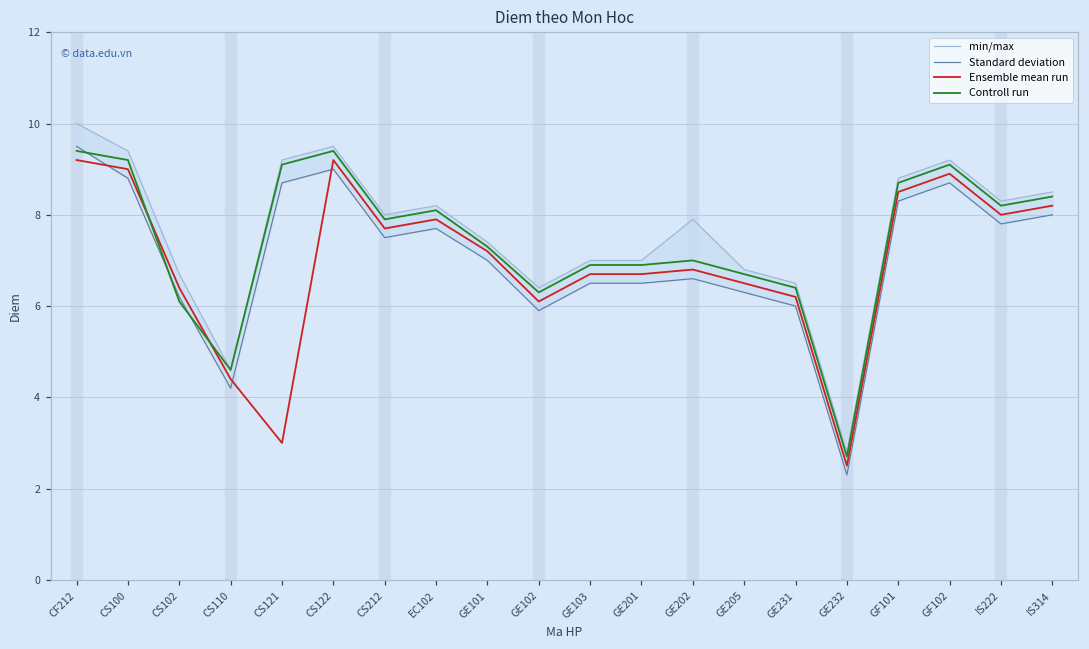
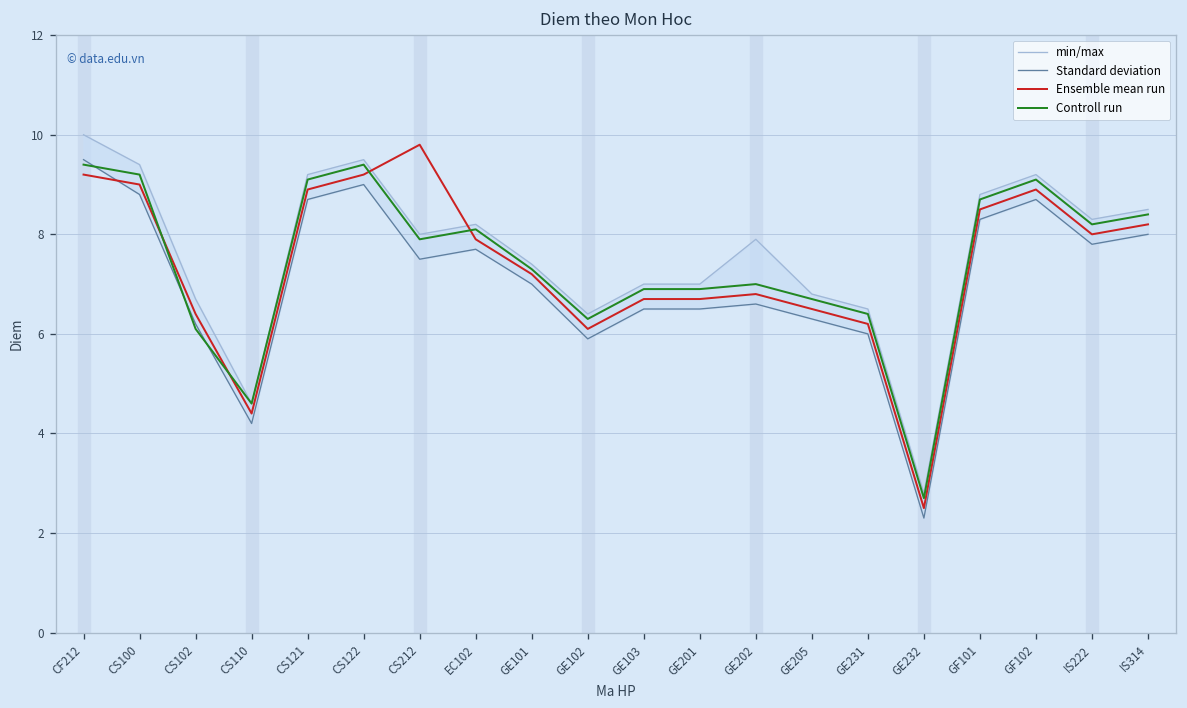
  {
    "min/max": {
      "CF212": 10.0,
      "CS100": 9.4,
      "CS102": 6.7,
      "CS121": 9.2,
      "CS122": 9.5,
      "CS212": 8.0,
      "EC102": 8.2,
      "GE101": 7.4,
      "GE102": 6.4,
      "GE103": 7.0,
      "GE201": 7.0,
      "GE202": 7.9,
      "GE205": 6.8,
      "GE231": 6.5,
      "GE232": 2.8,
      "GF101": 8.8,
      "GF102": 9.2,
      "IS222": 8.3,
      "IS314": 8.5
    },
    "Standard deviation": {
      "CF212": 9.5,
      "CS100": 8.8,
      "CS102": 6.2,
      "CS110": 4.2,
      "CS121": 8.7,
      "CS122": 9.0,
      "CS212": 7.5,
      "EC102": 7.7,
      "GE101": 7.0,
      "GE102": 5.9,
      "GE103": 6.5,
      "GE201": 6.5,
      "GE202": 6.6,
      "GE205": 6.3,
      "GE231": 6.0,
      "GE232": 2.3,
      "GF101": 8.3,
      "GF102": 8.7,
      "IS222": 7.8,
      "IS314": 8.0
    },
    "Ensemble mean run": {
      "CF212": 9.2,
      "CS100": 9.0,
      "CS102": 6.4,
      "CS110": 4.4,
-     "CS121": 3.0,
+     "CS121": 8.9,
      "CS122": 9.2,
-     "CS212": 7.7,
+     "CS212": 9.8,
      "EC102": 7.9,
      "GE101": 7.2,
      "GE102": 6.1,
      "GE103": 6.7,
      "GE201": 6.7,
      "GE202": 6.8,
      "GE205": 6.5,
      "GE231": 6.2,
      "GE232": 2.5,
      "GF101": 8.5,
      "GF102": 8.9,
      "IS222": 8.0,
      "IS314": 8.2
    },
    "Controll run": {
      "CF212": 9.4,
      "CS100": 9.2,
      "CS102": 6.1,
      "CS121": 9.1,
      "CS122": 9.4,
      "CS212": 7.9,
      "EC102": 8.1,
      "GE101": 7.3,
      "GE102": 6.3,
      "GE103": 6.9,
      "GE201": 6.9,
      "GE202": 7.0,
      "GE205": 6.7,
      "GE231": 6.4,
      "GE232": 2.7,
      "GF101": 8.7,
      "GF102": 9.1,
      "IS222": 8.2,
      "IS314": 8.4
    }
  }
